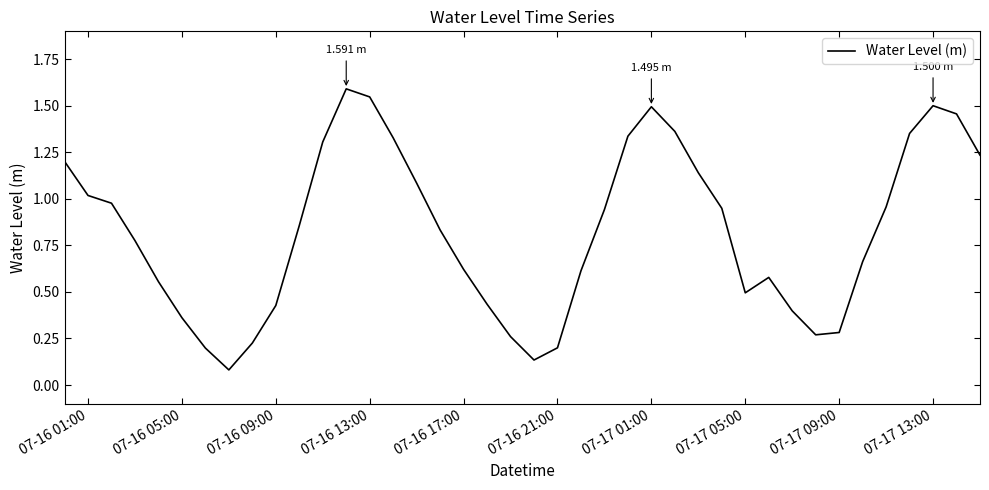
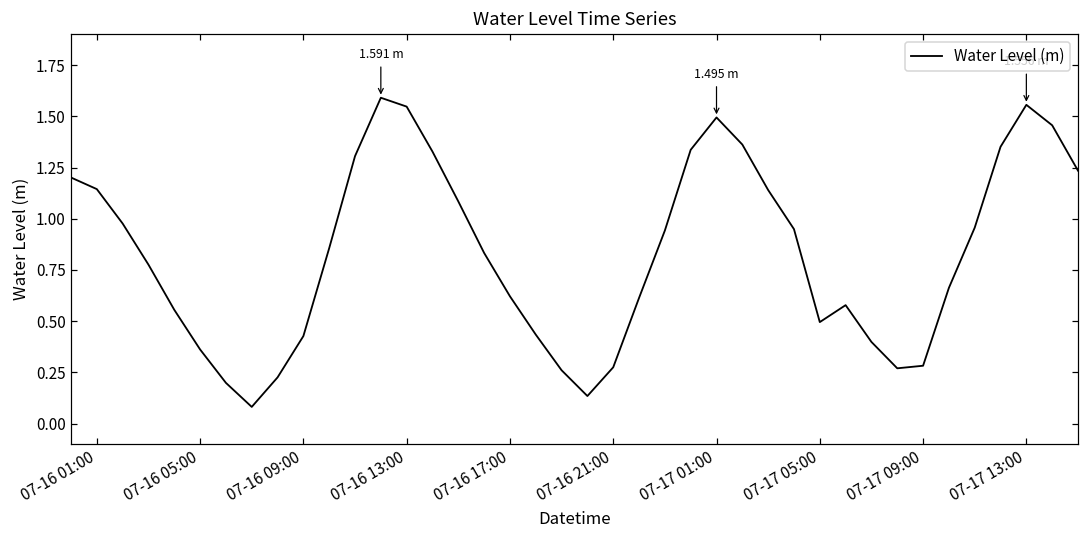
  {
-   "07-16 01:00": 1.02,
-   "07-16 21:00": 0.20,
+   "07-16 01:00": 1.14,
+   "07-16 21:00": 0.27,
    "07-17 01:00": 1.495,
-   "07-17 13:00": 1.500
+   "07-17 13:00": 1.556
  }
